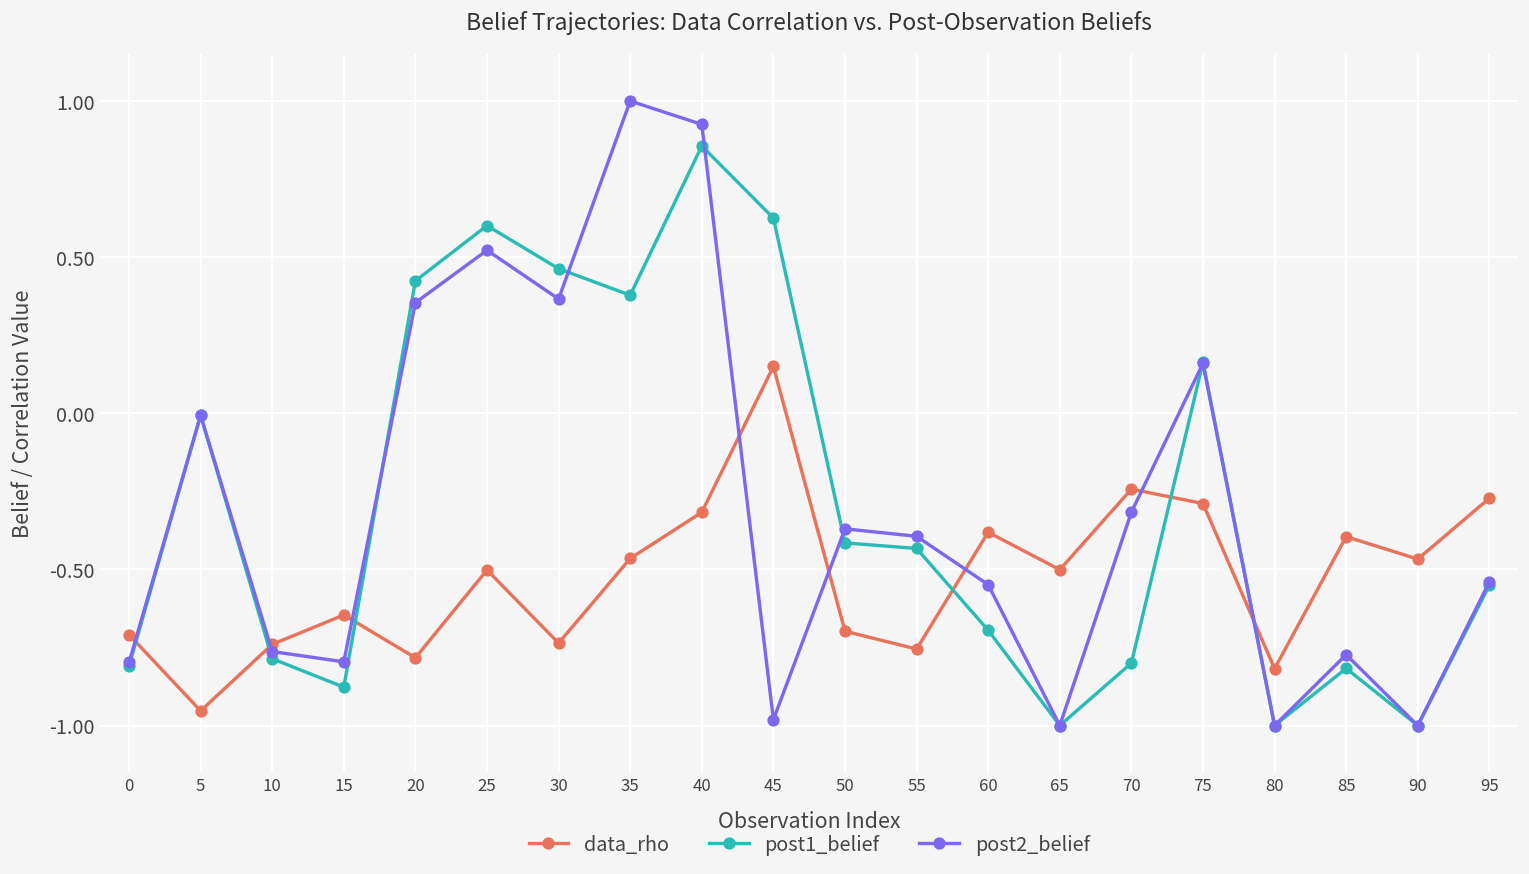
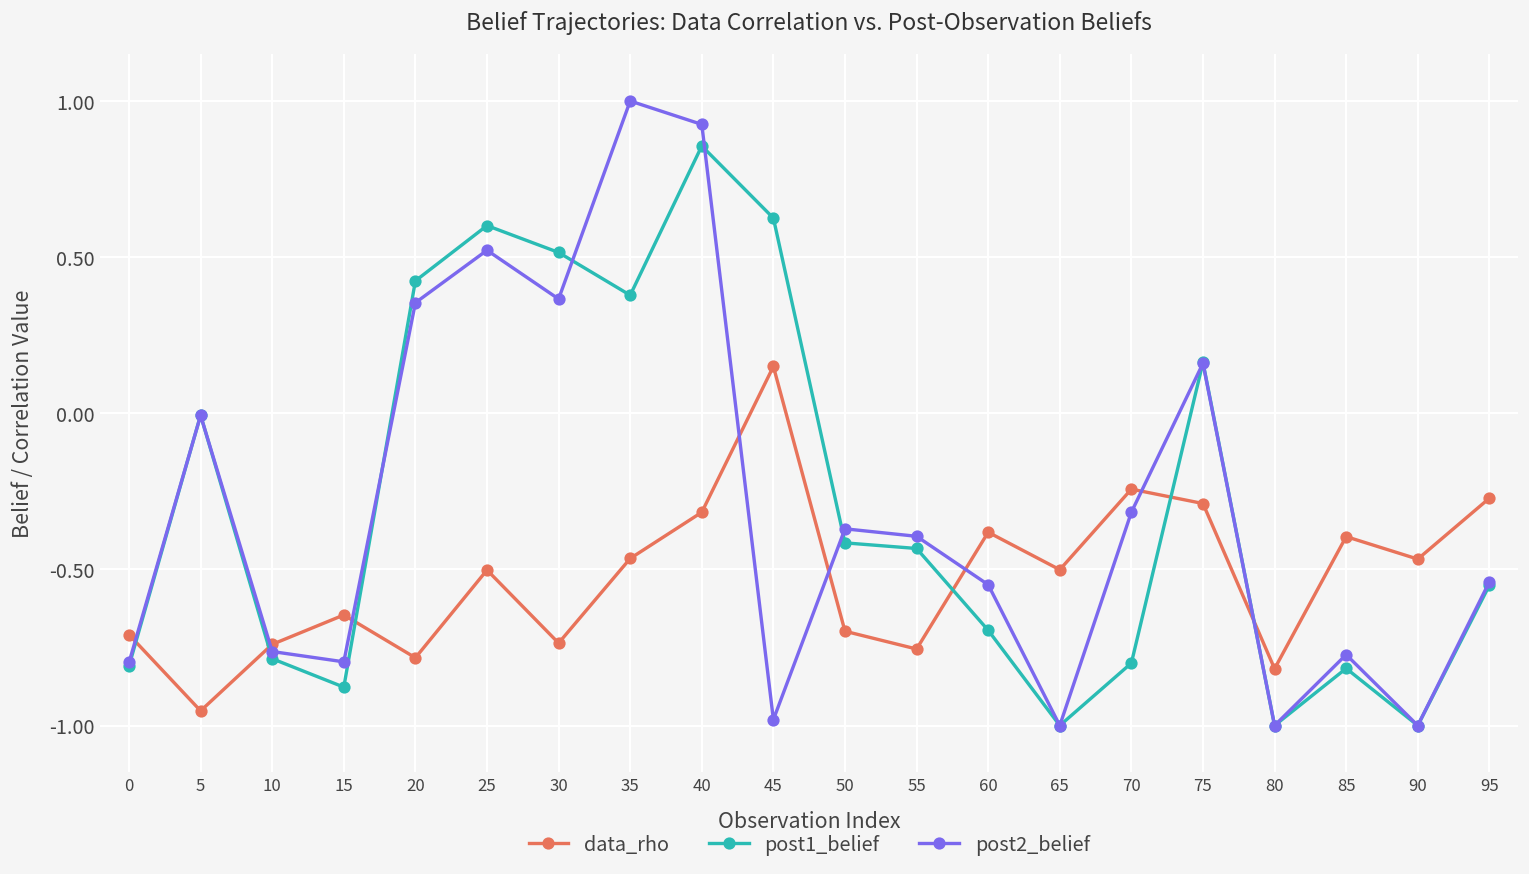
  {
    "data_rho": {
      "0": -0.71,
      "5": -0.95,
      "10": -0.74,
      "15": -0.65,
      "20": -0.78,
      "25": -0.50,
      "30": -0.74,
      "35": -0.47,
      "40": -0.32,
      "45": 0.15,
      "50": -0.70,
      "55": -0.76,
      "60": -0.38,
      "65": -0.50,
      "70": -0.24,
      "75": -0.29,
      "80": -0.82,
      "85": -0.40,
      "90": -0.47,
      "95": -0.27
    },
    "post1_belief": {
      "0": -0.81,
      "10": -0.79,
      "15": -0.88,
      "20": 0.42,
      "25": 0.60,
-     "30": 0.46,
+     "30": 0.52,
      "35": 0.38,
      "40": 0.86,
      "45": 0.63,
      "50": -0.42,
      "55": -0.43,
      "60": -0.70,
      "70": -0.80,
      "85": -0.82,
      "95": -0.55
    },
    "post2_belief": {
      "0": -0.80,
      "10": -0.76,
      "15": -0.80,
      "20": 0.35,
      "25": 0.52,
      "30": 0.37,
      "35": 1.00,
      "40": 0.93,
      "45": -0.98,
      "50": -0.37,
      "55": -0.39,
      "60": -0.55,
      "70": -0.32,
      "85": -0.77,
      "95": -0.54
    }
  }
